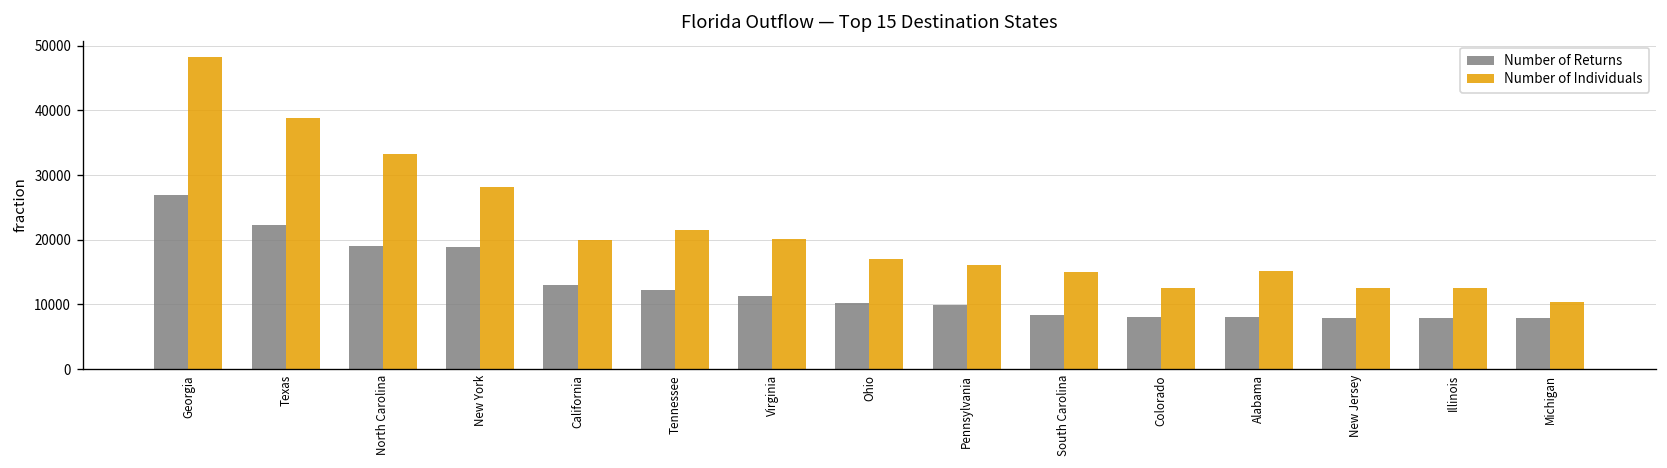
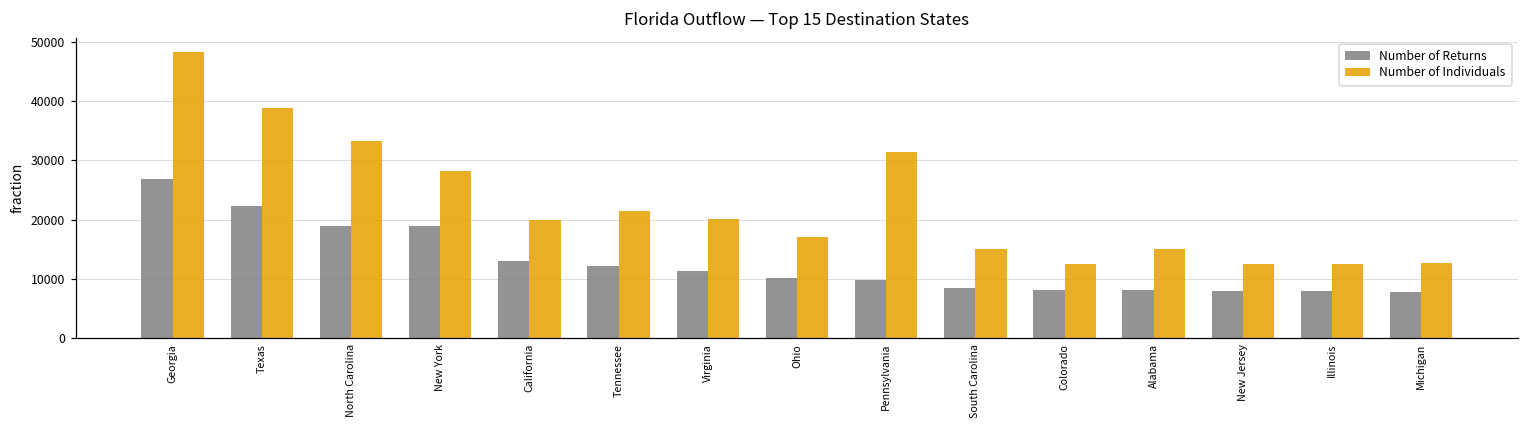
  {
    "Number of Returns": {
      "Georgia": 27000,
      "Texas": 22000,
      "North Carolina": 19000,
      "New York": 19000,
      "California": 13000,
      "Tennessee": 12000,
      "Virginia": 11000,
      "Ohio": 10000,
      "Pennsylvania": 10000,
      "South Carolina": 8000,
      "Colorado": 8000,
      "Alabama": 8000,
      "New Jersey": 8000,
      "Illinois": 8000,
      "Michigan": 8000
    },
    "Number of Individuals": {
      "Georgia": 48000,
      "Texas": 39000,
      "North Carolina": 33000,
      "New York": 28000,
      "California": 20000,
      "Tennessee": 21000,
      "Virginia": 20000,
      "Ohio": 17000,
-     "Pennsylvania": 16000,
+     "Pennsylvania": 31000,
      "South Carolina": 15000,
      "Colorado": 13000,
      "Alabama": 15000,
      "New Jersey": 13000,
      "Illinois": 13000,
-     "Michigan": 10000
+     "Michigan": 13000
    }
  }
